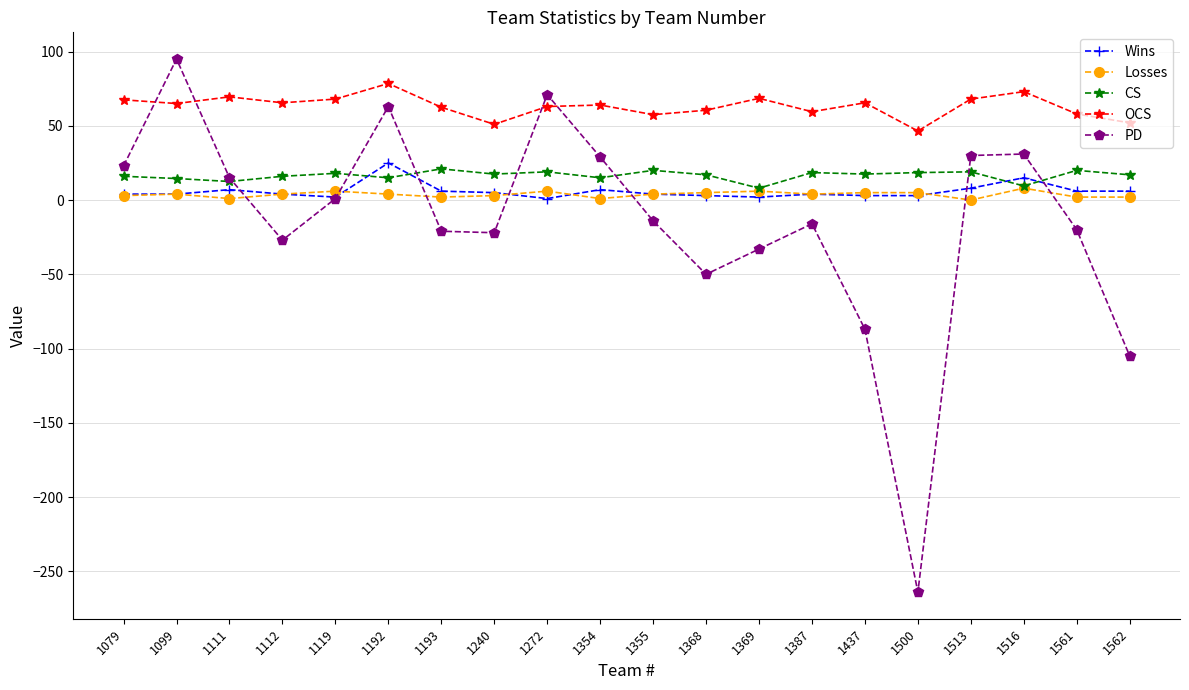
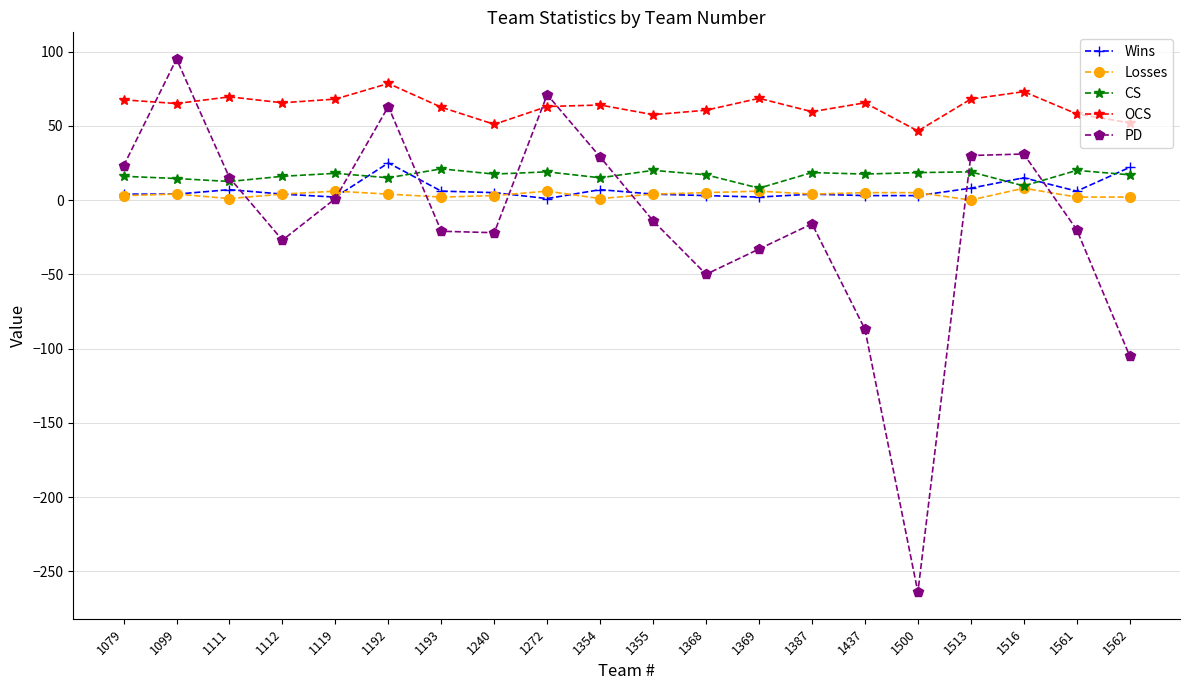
  {
    "Wins": {
      "1111": 7,
      "1192": 25,
      "1193": 6,
      "1240": 5,
      "1272": 1,
      "1354": 7,
      "1368": 3,
      "1369": 2,
      "1437": 3,
      "1500": 3,
      "1513": 8,
      "1516": 15,
      "1561": 6,
-     "1562": 6
+     "1562": 22
    },
    "Losses": {
      "1111": 1,
      "1119": 6,
      "1192": 4,
      "1193": 2,
      "1240": 3,
      "1272": 6,
      "1354": 1,
      "1368": 5,
      "1369": 6,
      "1437": 5,
      "1500": 5,
      "1513": 0,
      "1561": 2,
      "1562": 2
    },
    "CS": {
      "1079": 16,
      "1099": 15,
      "1111": 13,
      "1112": 16,
      "1119": 18,
      "1192": 15,
      "1193": 21,
      "1240": 18,
      "1272": 19,
      "1354": 15,
      "1355": 20,
      "1368": 17,
      "1369": 8,
      "1387": 19,
      "1437": 18,
      "1500": 19,
      "1513": 19,
      "1561": 20,
      "1562": 17
    },
    "OCS": {
      "1079": 68,
      "1099": 65,
      "1111": 70,
      "1112": 66,
      "1119": 68,
      "1192": 79,
      "1193": 63,
      "1240": 51,
      "1272": 63,
      "1354": 64,
      "1355": 58,
      "1368": 61,
      "1369": 69,
      "1387": 60,
      "1437": 66,
      "1500": 47,
      "1513": 68,
      "1516": 73,
      "1561": 58
    },
    "PD": {
      "1079": 23,
      "1099": 95,
      "1111": 15,
      "1112": -27,
      "1192": 63,
      "1193": -21,
      "1240": -22,
      "1272": 71,
      "1354": 29,
      "1355": -14,
      "1368": -50,
      "1369": -33,
      "1387": -16,
      "1437": -87,
      "1500": -264,
      "1513": 30,
      "1516": 31,
      "1561": -20,
      "1562": -105
    }
  }
